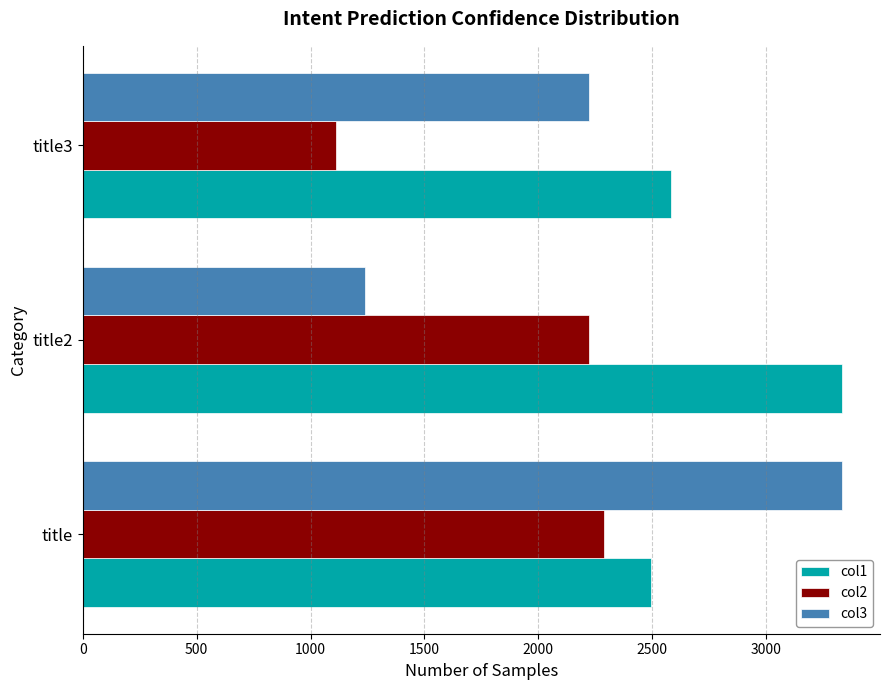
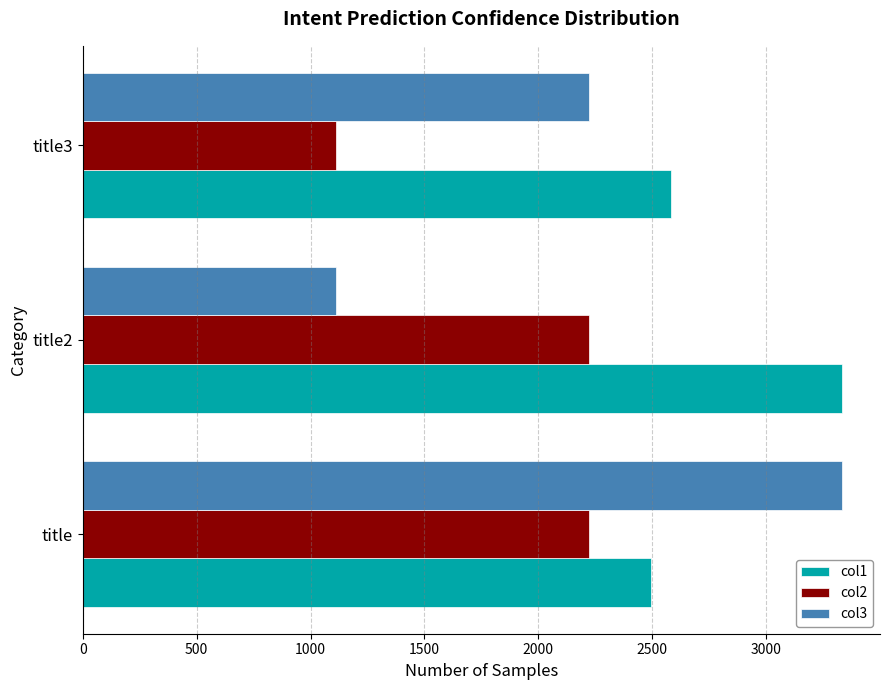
  {
    "col1": {
      "title3": 2580,
      "title2": 3330,
      "title": 2490
    },
    "col2": {
      "title3": 1110,
      "title2": 2220,
-     "title": 2290
+     "title": 2220
    },
    "col3": {
      "title3": 2220,
-     "title2": 1240,
+     "title2": 1110,
      "title": 3330
    }
  }
